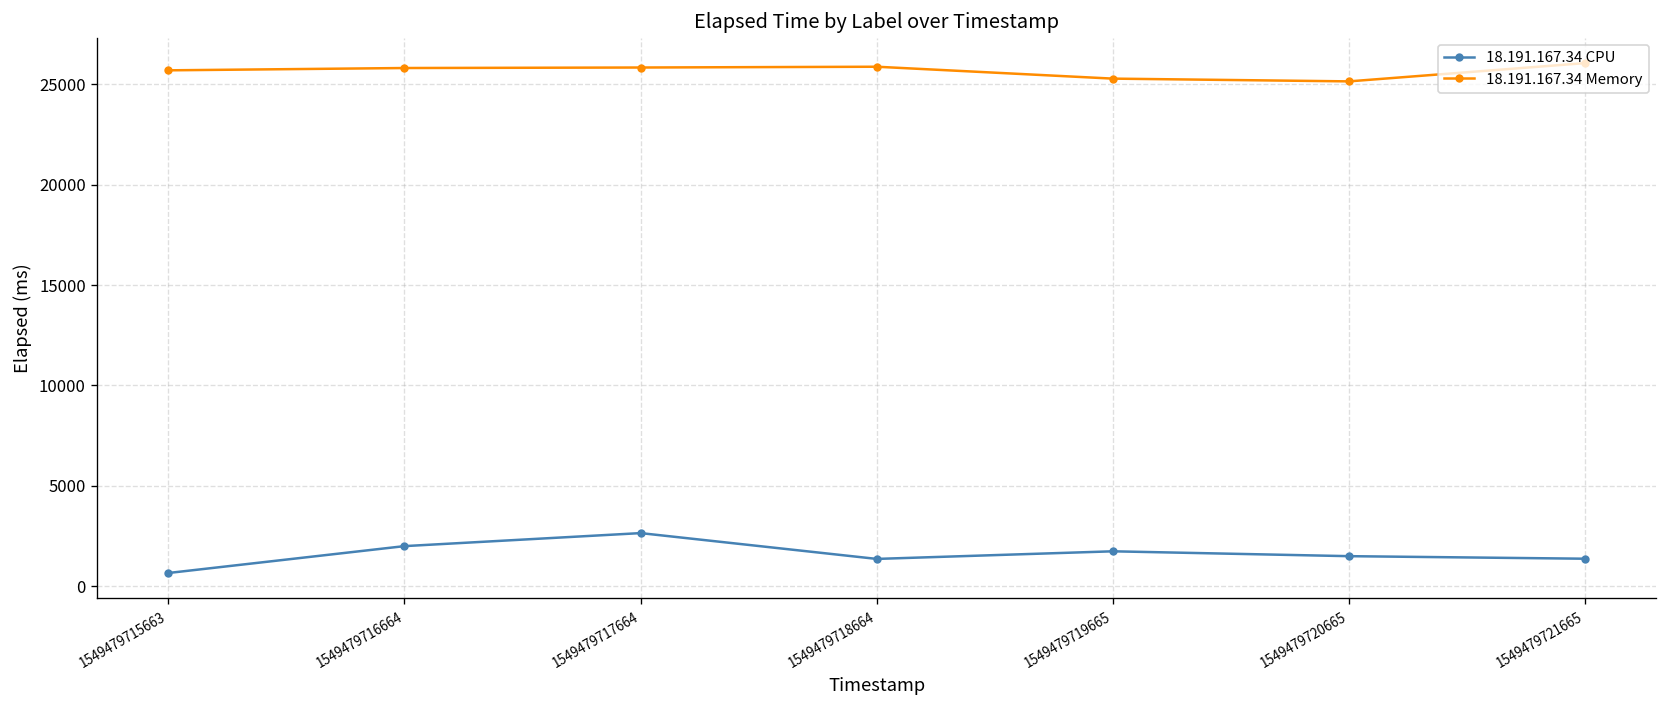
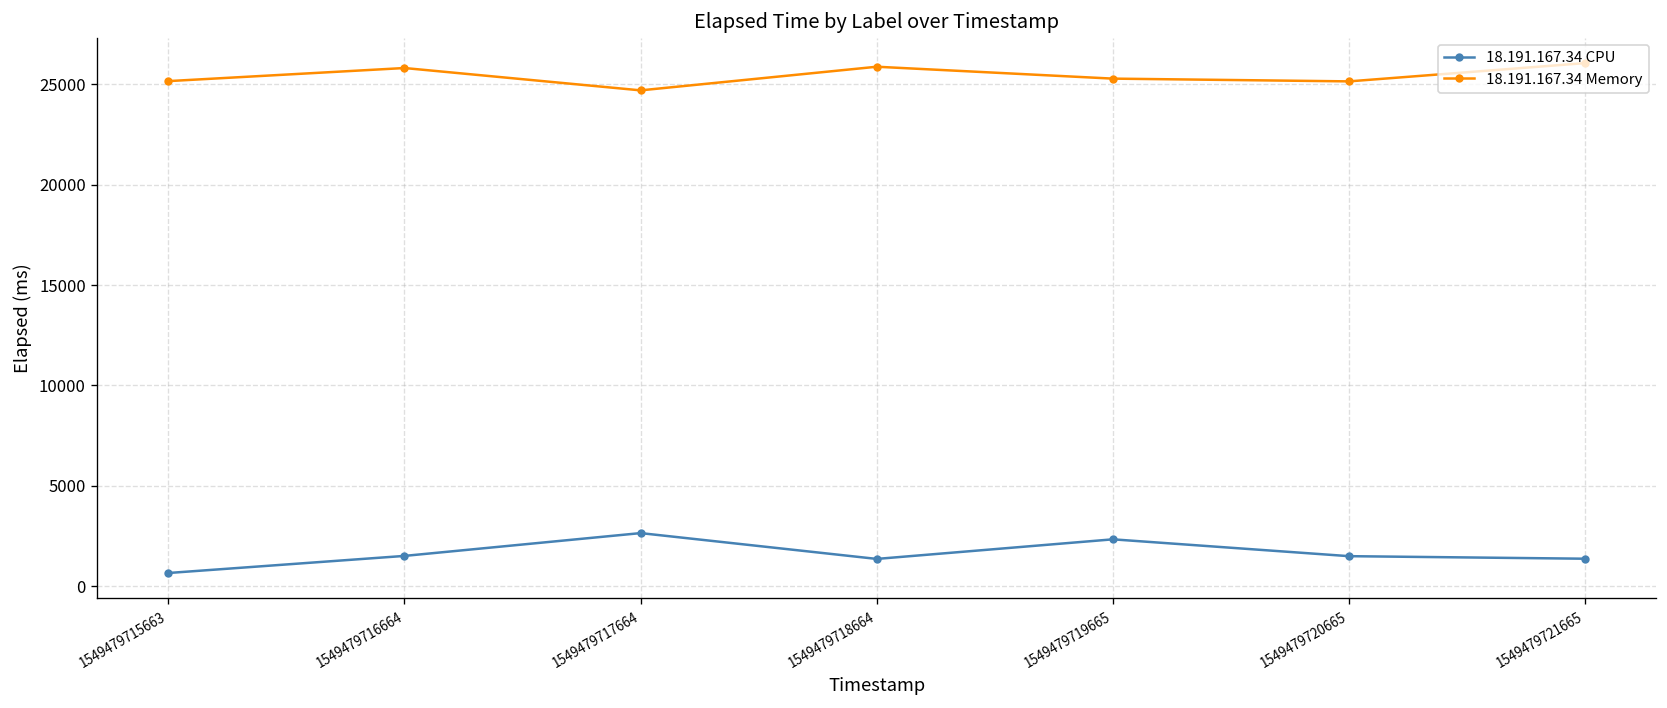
  {
    "18.191.167.34 CPU": {
      "1549479715663": 700,
-     "1549479716664": 2000,
+     "1549479716664": 1500,
      "1549479717664": 2700,
      "1549479718664": 1400,
-     "1549479719665": 1700,
+     "1549479719665": 2300,
      "1549479720665": 1500,
      "1549479721665": 1400
    },
    "18.191.167.34 Memory": {
-     "1549479715663": 25700,
+     "1549479715663": 25100,
      "1549479716664": 25800,
-     "1549479717664": 25800,
+     "1549479717664": 24700,
      "1549479718664": 25900,
      "1549479719665": 25300,
      "1549479720665": 25100
    }
  }
